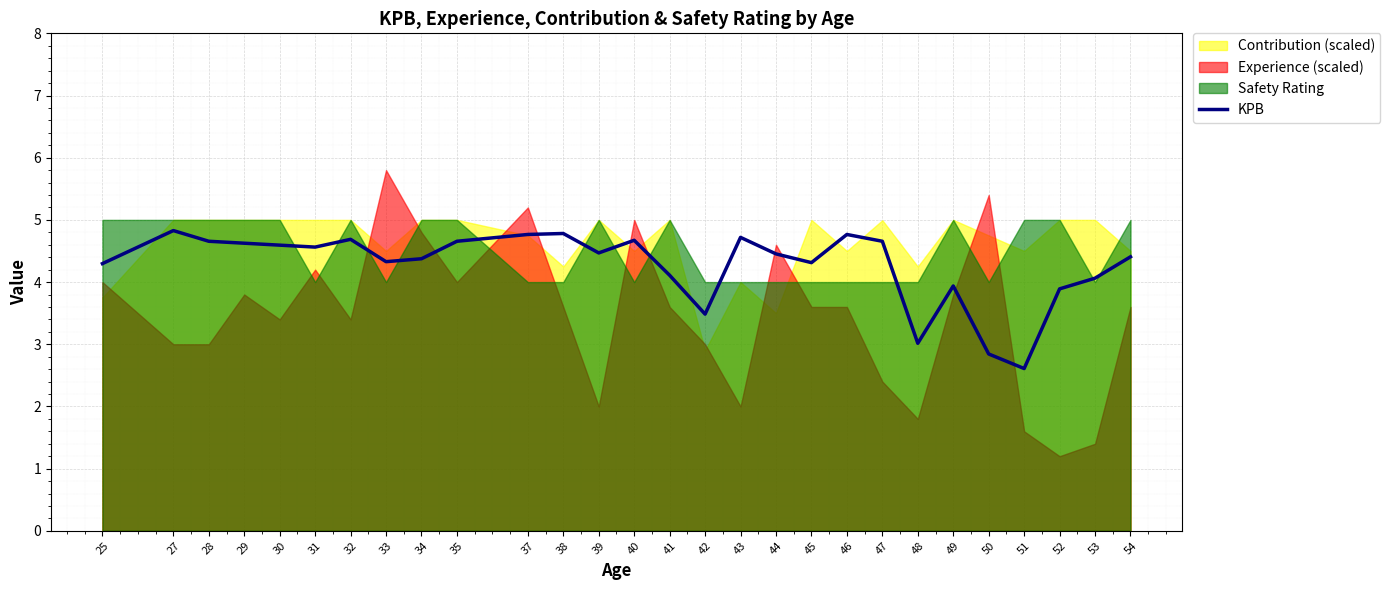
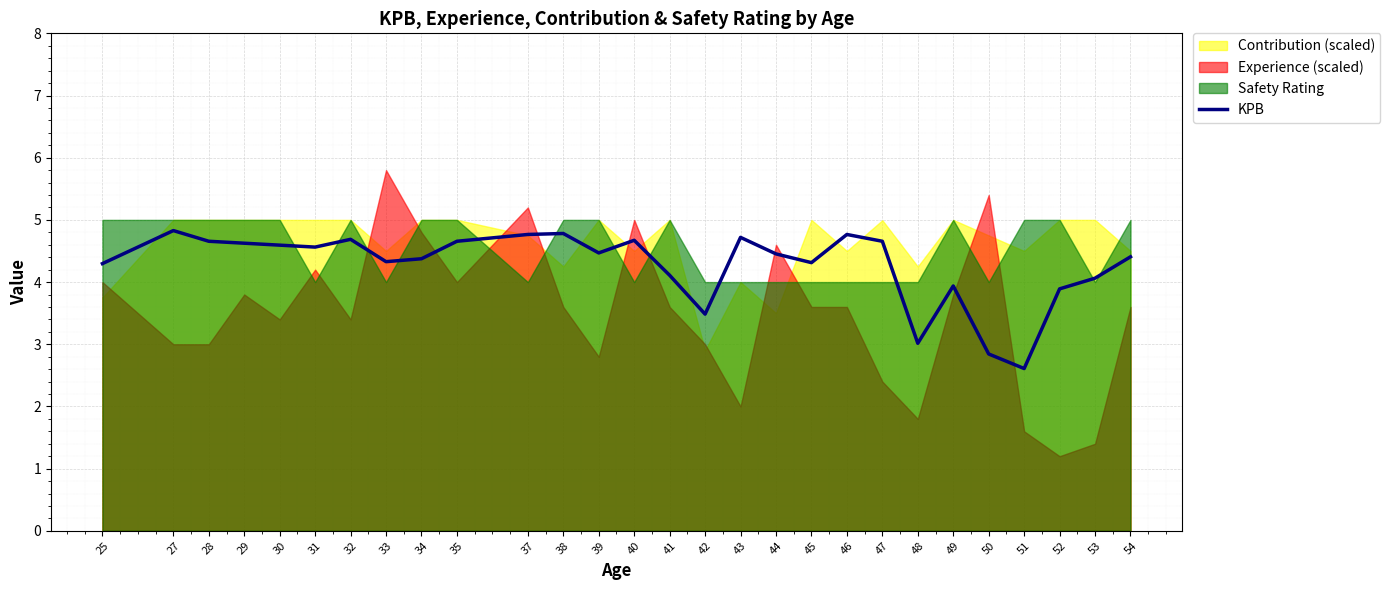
  {
    "KPB": {
      "25": 4.3,
      "27": 4.8,
      "28": 4.7,
      "29": 4.6,
      "30": 4.6,
      "31": 4.6,
      "32": 4.7,
      "33": 4.3,
      "34": 4.4,
      "35": 4.7,
      "38": 4.8,
      "39": 4.5,
      "40": 4.7,
      "41": 4.1,
      "42": 3.5,
      "43": 4.7,
      "44": 4.5,
      "45": 4.3,
      "46": 4.8,
      "47": 4.7,
      "48": 3.0,
      "49": 3.9,
      "50": 2.8,
      "51": 2.6,
      "52": 3.9,
      "53": 4.1,
      "54": 4.4
    },
    "Contribution (scaled)": {
      "25": 3.8,
      "31": 5.0,
      "33": 4.5,
      "38": 4.3,
      "40": 4.5,
      "42": 2.9,
      "44": 3.5,
      "45": 5.0,
      "46": 4.5,
      "47": 5.0,
      "48": 4.3,
      "50": 4.8,
      "51": 4.5,
      "53": 5.0,
      "54": 4.5
    },
    "Experience (scaled)": {
      "25": 4.0,
      "27": 3.0,
      "28": 3.0,
      "29": 3.8,
      "30": 3.4,
      "31": 4.2,
      "32": 3.4,
      "33": 5.8,
      "34": 4.8,
      "35": 4.0,
      "37": 5.2,
      "38": 3.6,
-     "39": 2.0,
+     "39": 2.8,
      "40": 5.0,
      "41": 3.6,
      "42": 3.0,
      "43": 2.0,
      "44": 4.6,
      "45": 3.6,
      "46": 3.6,
      "47": 2.4,
      "48": 1.8,
      "49": 3.8,
      "50": 5.4,
      "51": 1.6,
      "52": 1.2,
      "53": 1.4,
      "54": 3.6
    },
    "Safety Rating": {
      "25": 5,
      "31": 4,
      "33": 4,
      "37": 4,
-     "38": 4,
+     "38": 5,
      "40": 4,
      "42": 4,
      "44": 4,
      "45": 4,
      "46": 4,
      "47": 4,
      "48": 4,
      "50": 4,
      "51": 5,
      "53": 4,
      "54": 5
    }
  }
